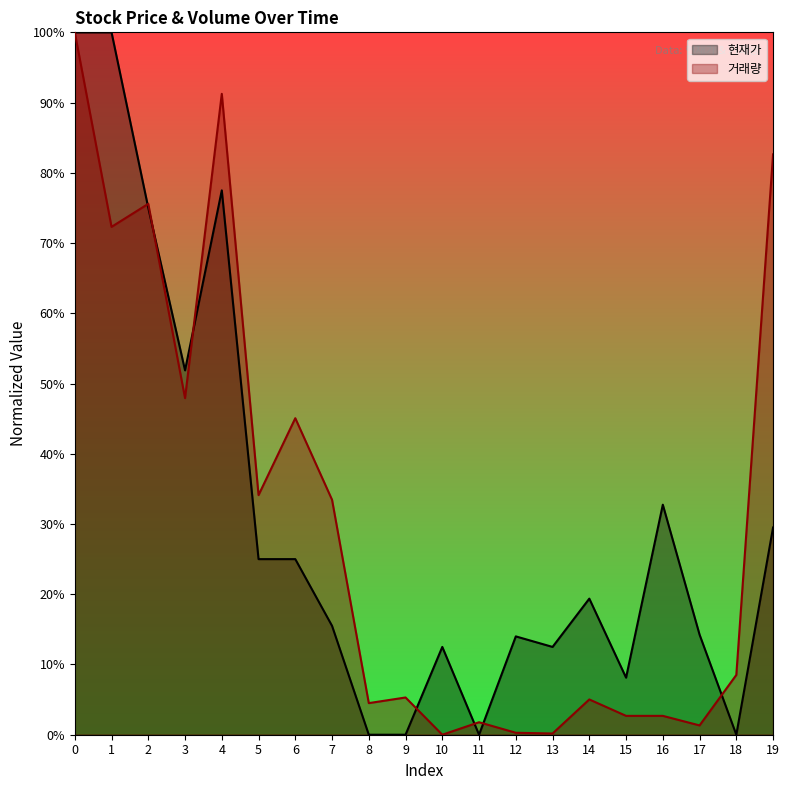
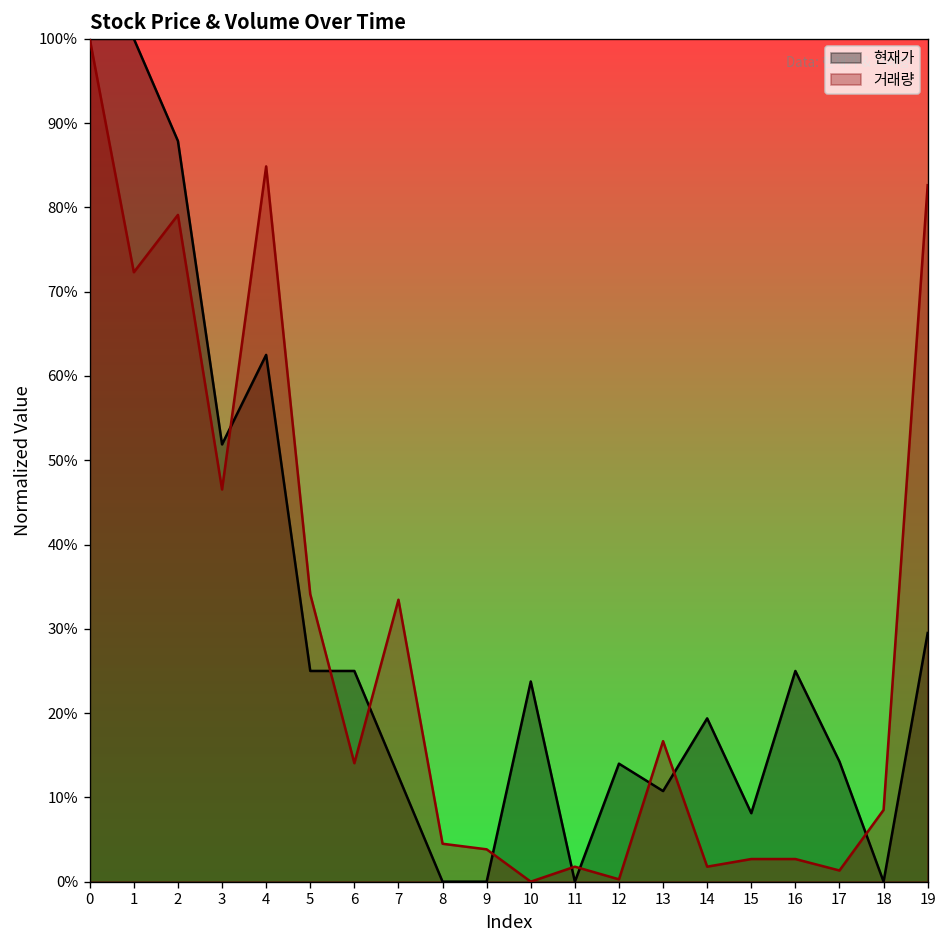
  {
    "현재가": {
      "1": "100%",
-     "2": "75%",
+     "2": "88%",
      "3": "52%",
-     "4": "78%",
+     "4": "63%",
      "5": "25%",
      "6": "25%",
-     "7": "16%",
+     "7": "13%",
      "8": "0%",
      "9": "0%",
-     "10": "13%",
+     "10": "24%",
      "11": "0%",
      "12": "14%",
-     "13": "13%",
+     "13": "11%",
      "14": "19%",
      "15": "8%",
-     "16": "33%",
+     "16": "25%",
      "17": "14%",
      "18": "0%",
      "19": "30%"
    },
    "거래량": {
      "1": "72%",
-     "2": "76%",
-     "3": "48%",
-     "4": "91%",
+     "2": "79%",
+     "3": "47%",
+     "4": "85%",
      "5": "34%",
-     "6": "45%",
+     "6": "14%",
      "7": "33%",
      "8": "4%",
-     "9": "5%",
+     "9": "4%",
      "10": "0%",
      "11": "2%",
      "12": "0%",
-     "13": "0%",
-     "14": "5%",
+     "13": "17%",
+     "14": "2%",
      "15": "3%",
      "16": "3%",
      "17": "1%",
      "18": "9%",
      "19": "83%"
    }
  }
